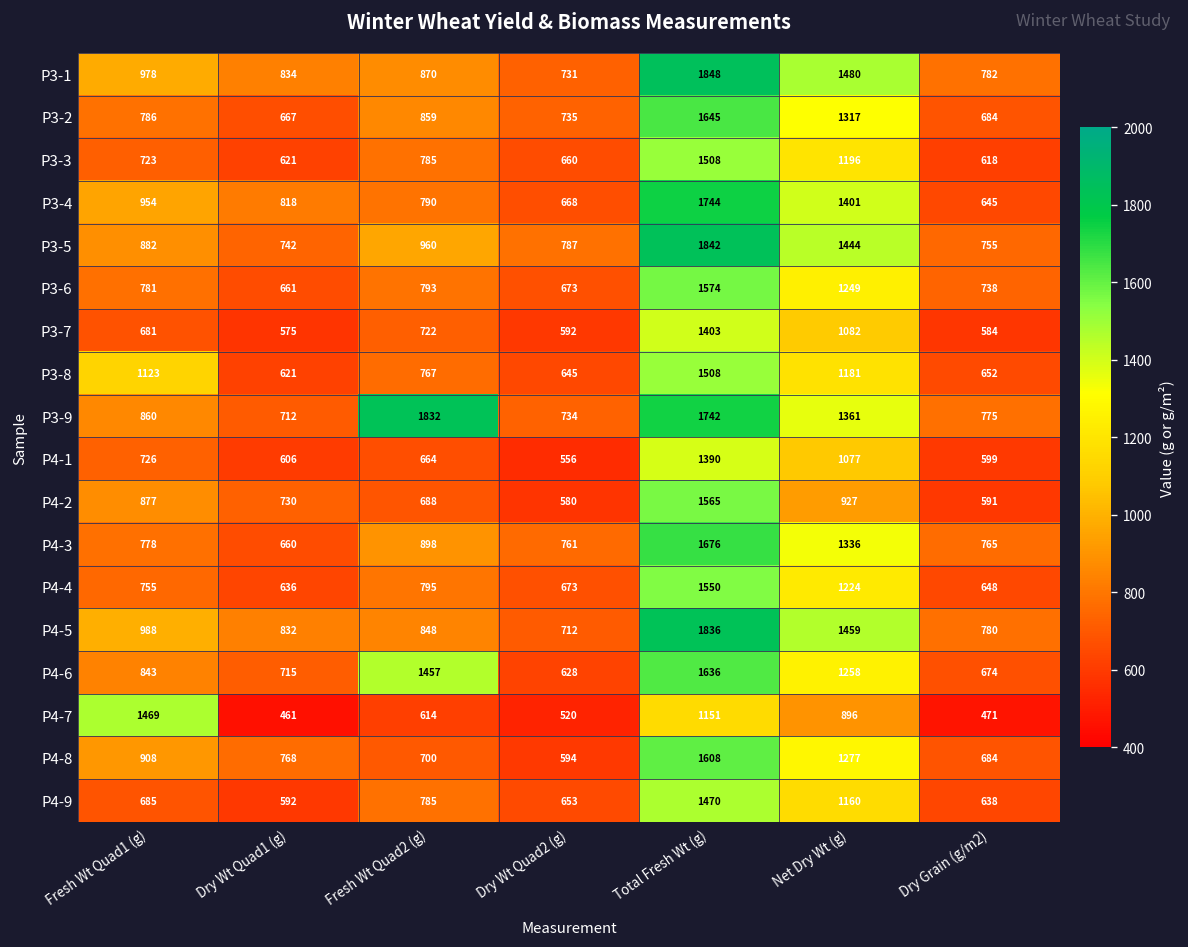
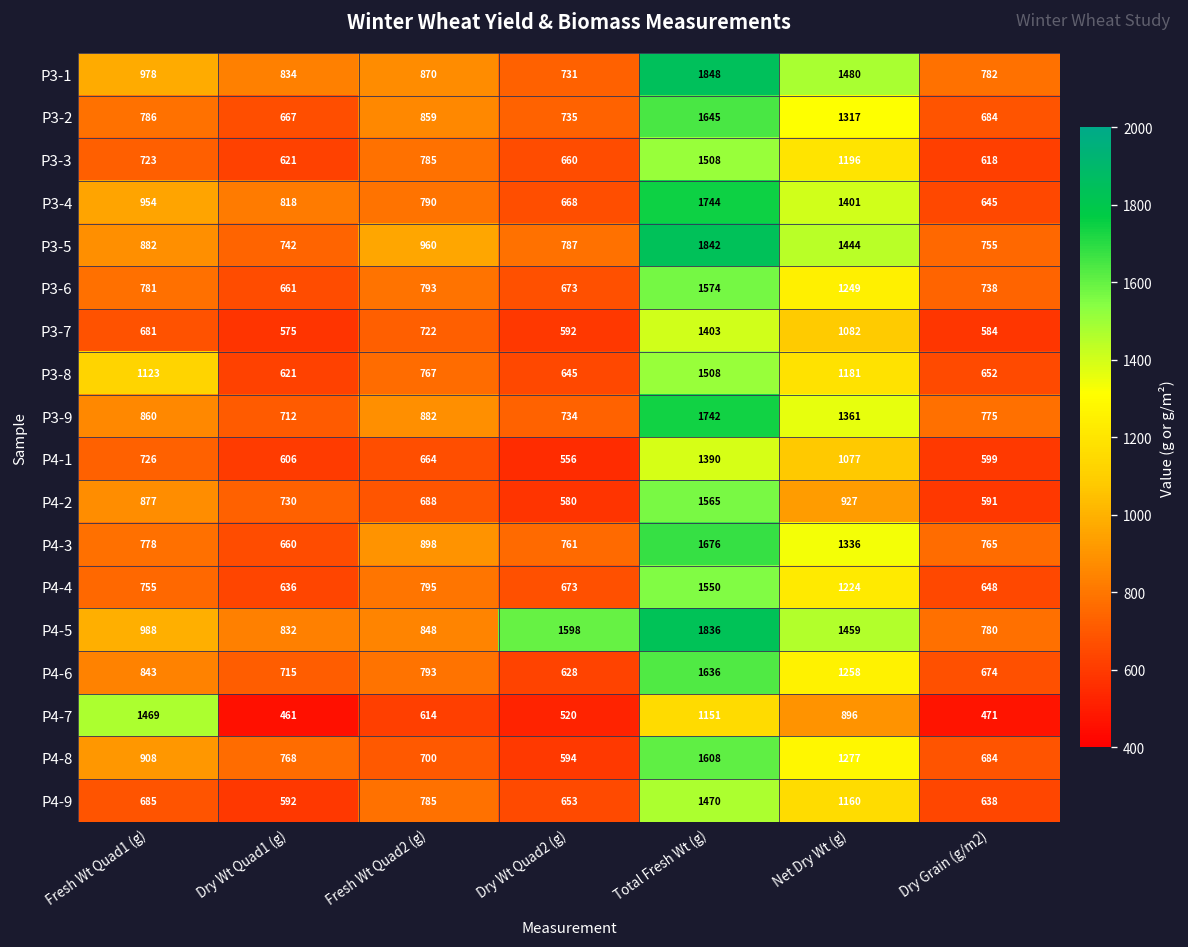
  {
    "P3-1": {
      "Fresh Wt Quad1 (g)": 978,
      "Dry Wt Quad1 (g)": 834,
      "Fresh Wt Quad2 (g)": 870,
      "Dry Wt Quad2 (g)": 731,
      "Total Fresh Wt (g)": 1848,
      "Net Dry Wt (g)": 1480,
      "Dry Grain (g/m2)": 782
    },
    "P3-2": {
      "Fresh Wt Quad1 (g)": 786,
      "Dry Wt Quad1 (g)": 667,
      "Fresh Wt Quad2 (g)": 859,
      "Dry Wt Quad2 (g)": 735,
      "Total Fresh Wt (g)": 1645,
      "Net Dry Wt (g)": 1317,
      "Dry Grain (g/m2)": 684
    },
    "P3-3": {
      "Fresh Wt Quad1 (g)": 723,
      "Dry Wt Quad1 (g)": 621,
      "Fresh Wt Quad2 (g)": 785,
      "Dry Wt Quad2 (g)": 660,
      "Total Fresh Wt (g)": 1508,
      "Net Dry Wt (g)": 1196,
      "Dry Grain (g/m2)": 618
    },
    "P3-4": {
      "Fresh Wt Quad1 (g)": 954,
      "Dry Wt Quad1 (g)": 818,
      "Fresh Wt Quad2 (g)": 790,
      "Dry Wt Quad2 (g)": 668,
      "Total Fresh Wt (g)": 1744,
      "Net Dry Wt (g)": 1401,
      "Dry Grain (g/m2)": 645
    },
    "P3-5": {
      "Fresh Wt Quad1 (g)": 882,
      "Dry Wt Quad1 (g)": 742,
      "Fresh Wt Quad2 (g)": 960,
      "Dry Wt Quad2 (g)": 787,
      "Total Fresh Wt (g)": 1842,
      "Net Dry Wt (g)": 1444,
      "Dry Grain (g/m2)": 755
    },
    "P3-6": {
      "Fresh Wt Quad1 (g)": 781,
      "Dry Wt Quad1 (g)": 661,
      "Fresh Wt Quad2 (g)": 793,
      "Dry Wt Quad2 (g)": 673,
      "Total Fresh Wt (g)": 1574,
      "Net Dry Wt (g)": 1249,
      "Dry Grain (g/m2)": 738
    },
    "P3-7": {
      "Fresh Wt Quad1 (g)": 681,
      "Dry Wt Quad1 (g)": 575,
      "Fresh Wt Quad2 (g)": 722,
      "Dry Wt Quad2 (g)": 592,
      "Total Fresh Wt (g)": 1403,
      "Net Dry Wt (g)": 1082,
      "Dry Grain (g/m2)": 584
    },
    "P3-8": {
      "Fresh Wt Quad1 (g)": 1123,
      "Dry Wt Quad1 (g)": 621,
      "Fresh Wt Quad2 (g)": 767,
      "Dry Wt Quad2 (g)": 645,
      "Total Fresh Wt (g)": 1508,
      "Net Dry Wt (g)": 1181,
      "Dry Grain (g/m2)": 652
    },
    "P3-9": {
      "Fresh Wt Quad1 (g)": 860,
      "Dry Wt Quad1 (g)": 712,
-     "Fresh Wt Quad2 (g)": 1832,
+     "Fresh Wt Quad2 (g)": 882,
      "Dry Wt Quad2 (g)": 734,
      "Total Fresh Wt (g)": 1742,
      "Net Dry Wt (g)": 1361,
      "Dry Grain (g/m2)": 775
    },
    "P4-1": {
      "Fresh Wt Quad1 (g)": 726,
      "Dry Wt Quad1 (g)": 606,
      "Fresh Wt Quad2 (g)": 664,
      "Dry Wt Quad2 (g)": 556,
      "Total Fresh Wt (g)": 1390,
      "Net Dry Wt (g)": 1077,
      "Dry Grain (g/m2)": 599
    },
    "P4-2": {
      "Fresh Wt Quad1 (g)": 877,
      "Dry Wt Quad1 (g)": 730,
      "Fresh Wt Quad2 (g)": 688,
      "Dry Wt Quad2 (g)": 580,
      "Total Fresh Wt (g)": 1565,
      "Net Dry Wt (g)": 927,
      "Dry Grain (g/m2)": 591
    },
    "P4-3": {
      "Fresh Wt Quad1 (g)": 778,
      "Dry Wt Quad1 (g)": 660,
      "Fresh Wt Quad2 (g)": 898,
      "Dry Wt Quad2 (g)": 761,
      "Total Fresh Wt (g)": 1676,
      "Net Dry Wt (g)": 1336,
      "Dry Grain (g/m2)": 765
    },
    "P4-4": {
      "Fresh Wt Quad1 (g)": 755,
      "Dry Wt Quad1 (g)": 636,
      "Fresh Wt Quad2 (g)": 795,
      "Dry Wt Quad2 (g)": 673,
      "Total Fresh Wt (g)": 1550,
      "Net Dry Wt (g)": 1224,
      "Dry Grain (g/m2)": 648
    },
    "P4-5": {
      "Fresh Wt Quad1 (g)": 988,
      "Dry Wt Quad1 (g)": 832,
      "Fresh Wt Quad2 (g)": 848,
-     "Dry Wt Quad2 (g)": 712,
+     "Dry Wt Quad2 (g)": 1598,
      "Total Fresh Wt (g)": 1836,
      "Net Dry Wt (g)": 1459,
      "Dry Grain (g/m2)": 780
    },
    "P4-6": {
      "Fresh Wt Quad1 (g)": 843,
      "Dry Wt Quad1 (g)": 715,
-     "Fresh Wt Quad2 (g)": 1457,
+     "Fresh Wt Quad2 (g)": 793,
      "Dry Wt Quad2 (g)": 628,
      "Total Fresh Wt (g)": 1636,
      "Net Dry Wt (g)": 1258,
      "Dry Grain (g/m2)": 674
    },
    "P4-7": {
      "Fresh Wt Quad1 (g)": 1469,
      "Dry Wt Quad1 (g)": 461,
      "Fresh Wt Quad2 (g)": 614,
      "Dry Wt Quad2 (g)": 520,
      "Total Fresh Wt (g)": 1151,
      "Net Dry Wt (g)": 896,
      "Dry Grain (g/m2)": 471
    },
    "P4-8": {
      "Fresh Wt Quad1 (g)": 908,
      "Dry Wt Quad1 (g)": 768,
      "Fresh Wt Quad2 (g)": 700,
      "Dry Wt Quad2 (g)": 594,
      "Total Fresh Wt (g)": 1608,
      "Net Dry Wt (g)": 1277,
      "Dry Grain (g/m2)": 684
    },
    "P4-9": {
      "Fresh Wt Quad1 (g)": 685,
      "Dry Wt Quad1 (g)": 592,
      "Fresh Wt Quad2 (g)": 785,
      "Dry Wt Quad2 (g)": 653,
      "Total Fresh Wt (g)": 1470,
      "Net Dry Wt (g)": 1160,
      "Dry Grain (g/m2)": 638
    }
  }
